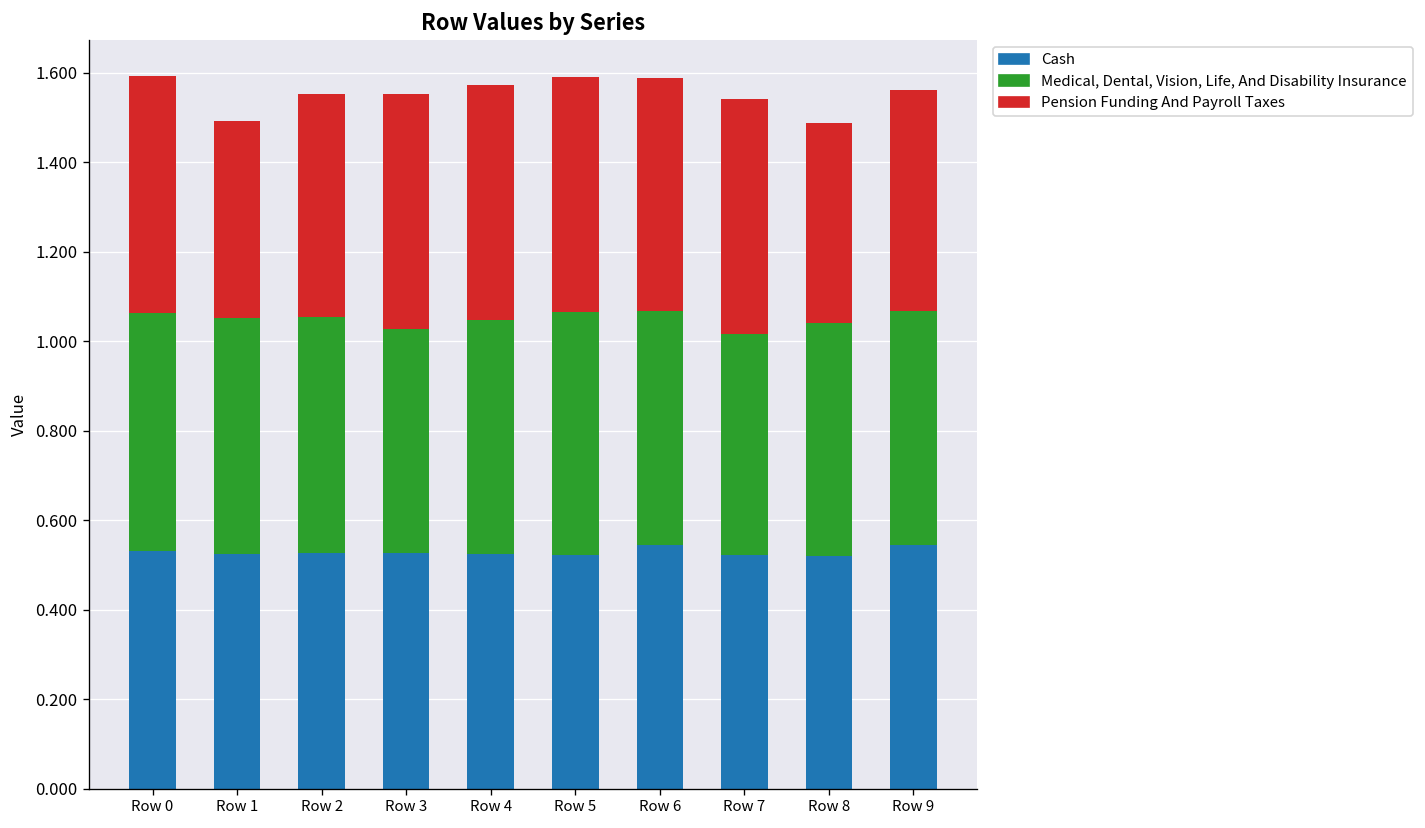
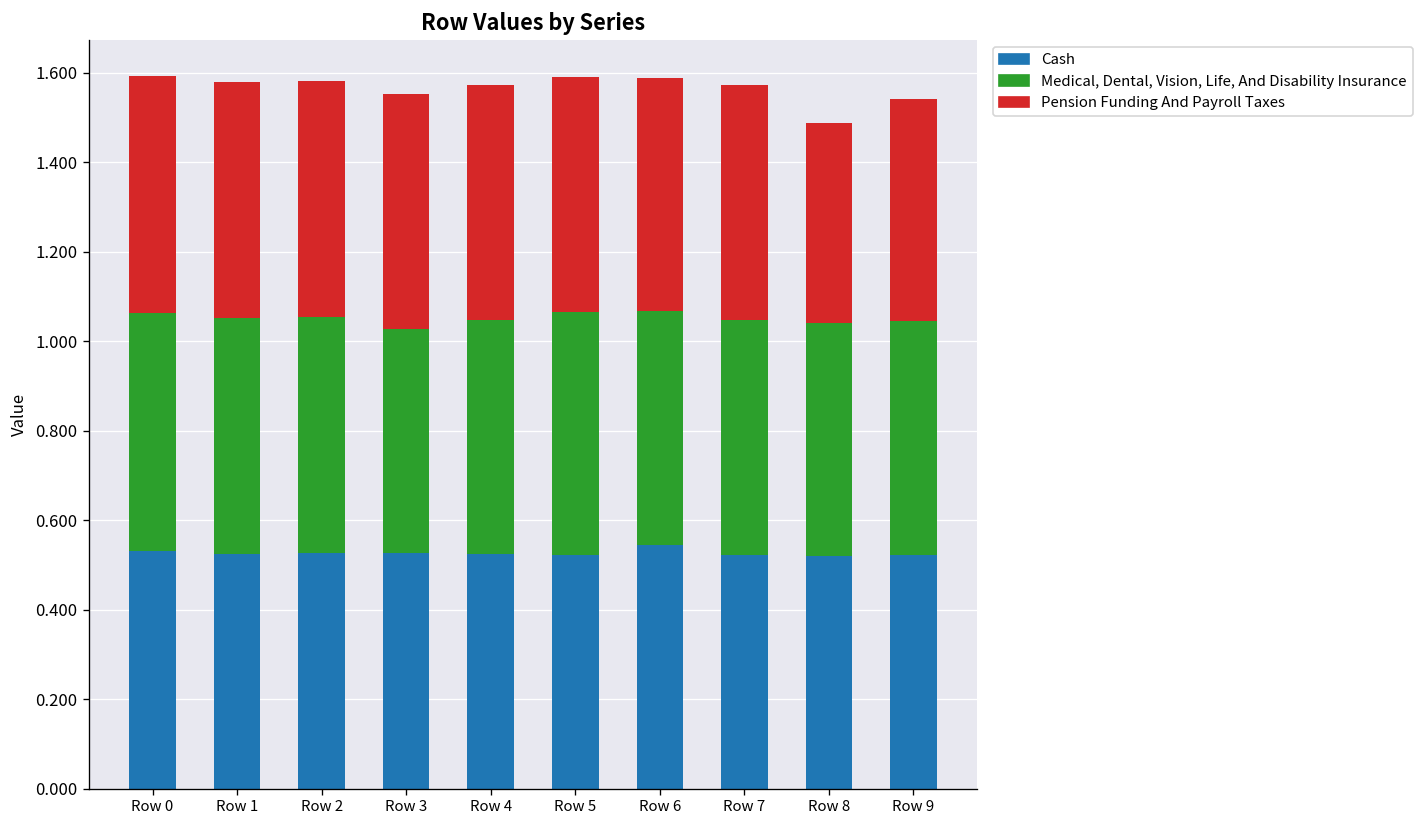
  {
    "Cash": {
      "Row 0": 0.53,
      "Row 1": 0.53,
      "Row 2": 0.53,
      "Row 3": 0.53,
      "Row 4": 0.52,
      "Row 5": 0.52,
      "Row 6": 0.54,
      "Row 7": 0.52,
      "Row 8": 0.52,
-     "Row 9": 0.54
+     "Row 9": 0.52
    },
    "Medical, Dental, Vision, Life, And Disability Insurance": {
      "Row 0": 0.53,
      "Row 1": 0.53,
      "Row 2": 0.53,
      "Row 3": 0.50,
      "Row 4": 0.52,
      "Row 5": 0.55,
      "Row 6": 0.52,
-     "Row 7": 0.50,
+     "Row 7": 0.53,
      "Row 8": 0.52,
      "Row 9": 0.52
    },
    "Pension Funding And Payroll Taxes": {
      "Row 0": 0.53,
-     "Row 1": 0.44,
-     "Row 2": 0.50,
+     "Row 1": 0.53,
+     "Row 2": 0.53,
      "Row 3": 0.53,
      "Row 4": 0.52,
      "Row 5": 0.52,
      "Row 6": 0.52,
      "Row 7": 0.53,
      "Row 8": 0.45,
      "Row 9": 0.50
    }
  }
